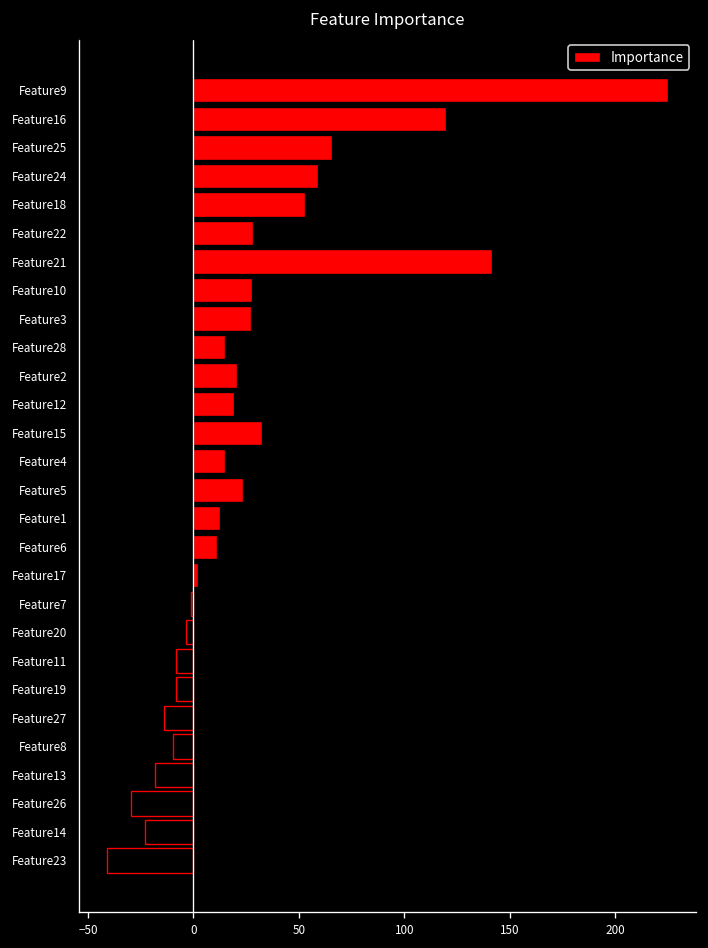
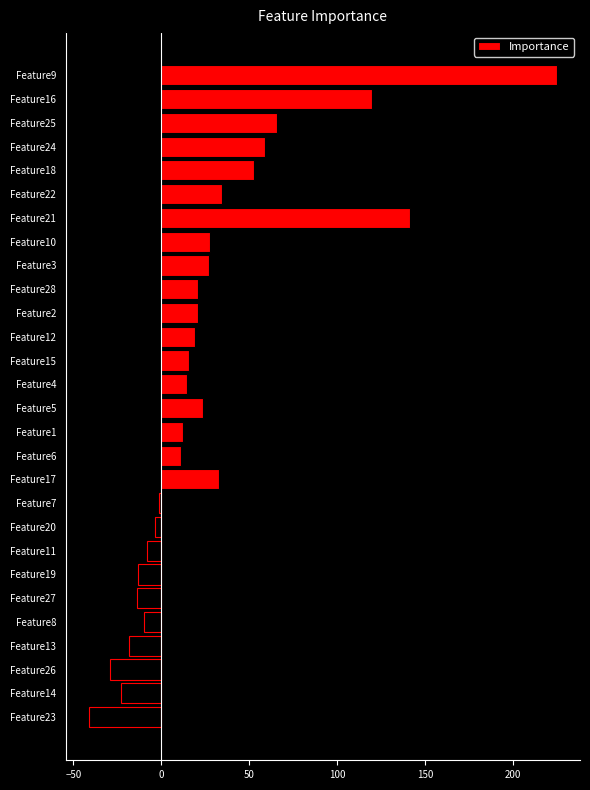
  {
    "Feature9": 225,
    "Feature16": 120,
    "Feature25": 66,
    "Feature24": 59,
    "Feature18": 53,
-   "Feature22": 28,
+   "Feature22": 35,
    "Feature21": 142,
    "Feature10": 28,
    "Feature3": 27,
-   "Feature28": 15,
+   "Feature28": 21,
    "Feature2": 21,
    "Feature12": 19,
-   "Feature15": 32,
+   "Feature15": 16,
    "Feature4": 15,
    "Feature5": 24,
    "Feature1": 13,
    "Feature6": 11,
-   "Feature17": 2,
+   "Feature17": 33,
    "Feature20": -4,
    "Feature11": -8,
-   "Feature19": -8,
+   "Feature19": -13,
    "Feature27": -14,
    "Feature8": -10,
    "Feature13": -18,
    "Feature26": -29,
    "Feature14": -23,
    "Feature23": -41
  }
